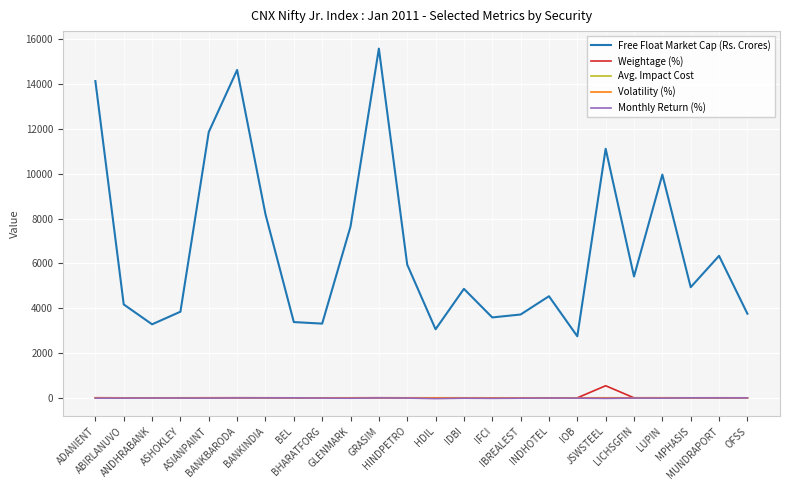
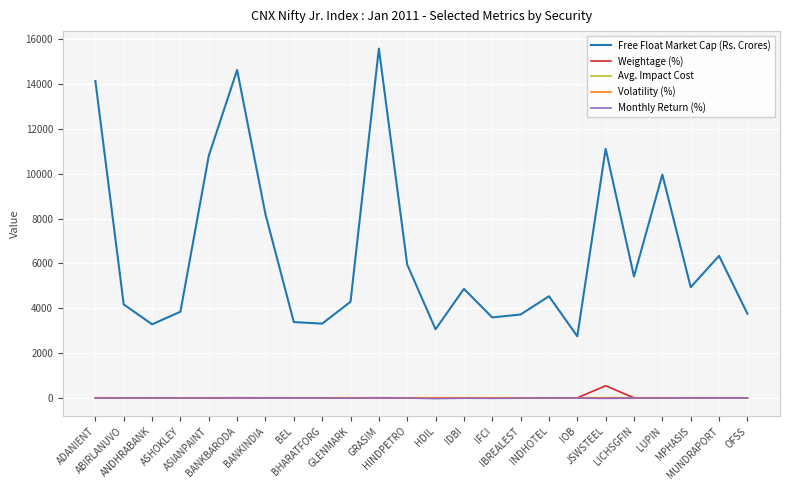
  {
    "Free Float Market Cap (Rs. Crores)": {
      "ADANIENT": 14100,
      "ABIRLANUVO": 4200,
      "ANDHRABANK": 3300,
      "ASHOKLEY": 3800,
-     "ASIANPAINT": 11900,
+     "ASIANPAINT": 10800,
      "BANKBARODA": 14600,
      "BANKINDIA": 8200,
      "BEL": 3400,
      "BHARATFORG": 3300,
-     "GLENMARK": 7600,
+     "GLENMARK": 4300,
      "GRASIM": 15600,
      "HINDPETRO": 5900,
      "HDIL": 3100,
      "IDBI": 4900,
      "IFCI": 3600,
      "IBREALEST": 3700,
      "INDHOTEL": 4500,
      "IOB": 2700,
      "JSWSTEEL": 11100,
      "LICHSGFIN": 5400,
      "LUPIN": 10000,
      "MPHASIS": 4900,
      "MUNDRAPORT": 6300,
      "OFSS": 3800
    },
    "Weightage (%)": {
      "JSWSTEEL": 500
    }
  }
